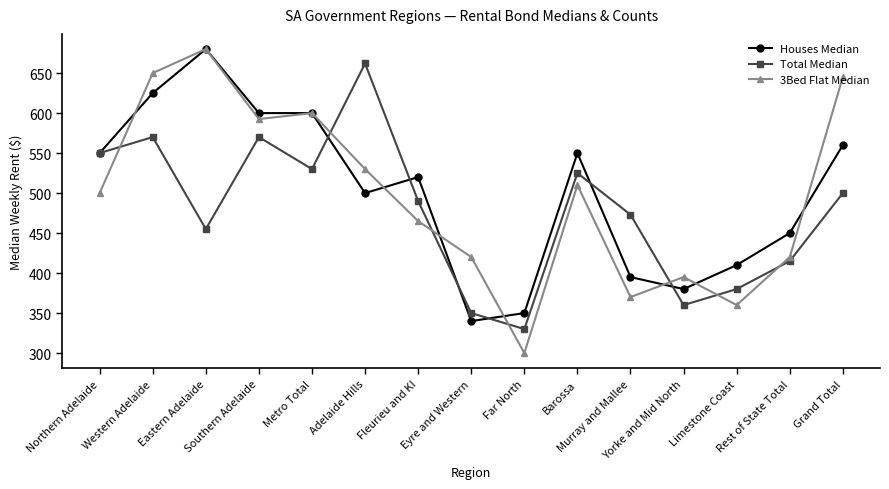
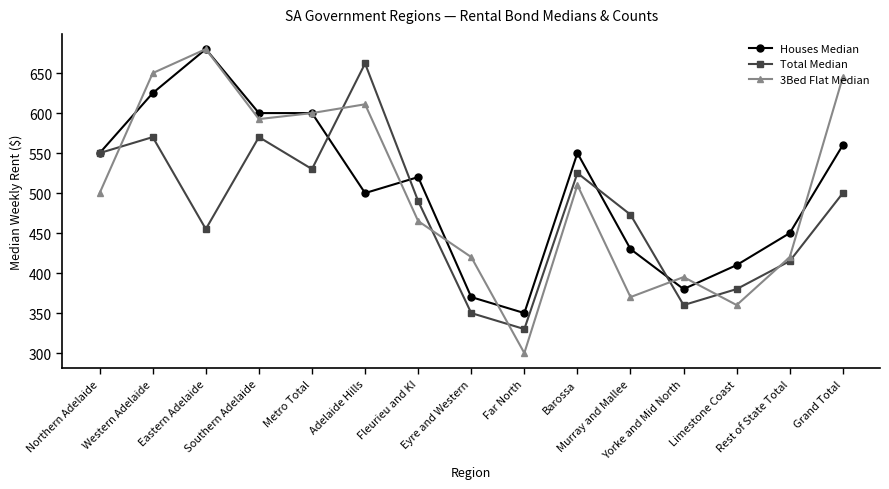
  {
    "Houses Median": {
      "Western Adelaide": 630,
      "Southern Adelaide": 600,
      "Adelaide Hills": 500,
      "Fleurieu and KI": 520,
-     "Eyre and Western": 340,
+     "Eyre and Western": 370,
      "Far North": 350,
      "Barossa": 550,
-     "Murray and Mallee": 400,
+     "Murray and Mallee": 430,
      "Yorke and Mid North": 380,
      "Limestone Coast": 410,
      "Rest of State Total": 450,
      "Grand Total": 560
    },
    "Total Median": {
      "Western Adelaide": 570,
      "Eastern Adelaide": 460,
      "Southern Adelaide": 570,
      "Metro Total": 530,
      "Adelaide Hills": 660,
      "Fleurieu and KI": 490,
      "Eyre and Western": 350,
      "Far North": 330,
      "Barossa": 530,
      "Murray and Mallee": 470,
      "Yorke and Mid North": 360,
      "Limestone Coast": 380,
      "Rest of State Total": 420,
      "Grand Total": 500
    },
    "3Bed Flat Median": {
      "Northern Adelaide": 500,
      "Western Adelaide": 650,
      "Southern Adelaide": 590,
-     "Adelaide Hills": 530,
+     "Adelaide Hills": 610,
      "Fleurieu and KI": 470,
      "Eyre and Western": 420,
      "Far North": 300,
      "Barossa": 510,
      "Murray and Mallee": 370,
      "Yorke and Mid North": 400,
      "Limestone Coast": 360,
      "Rest of State Total": 420,
      "Grand Total": 650
    }
  }
